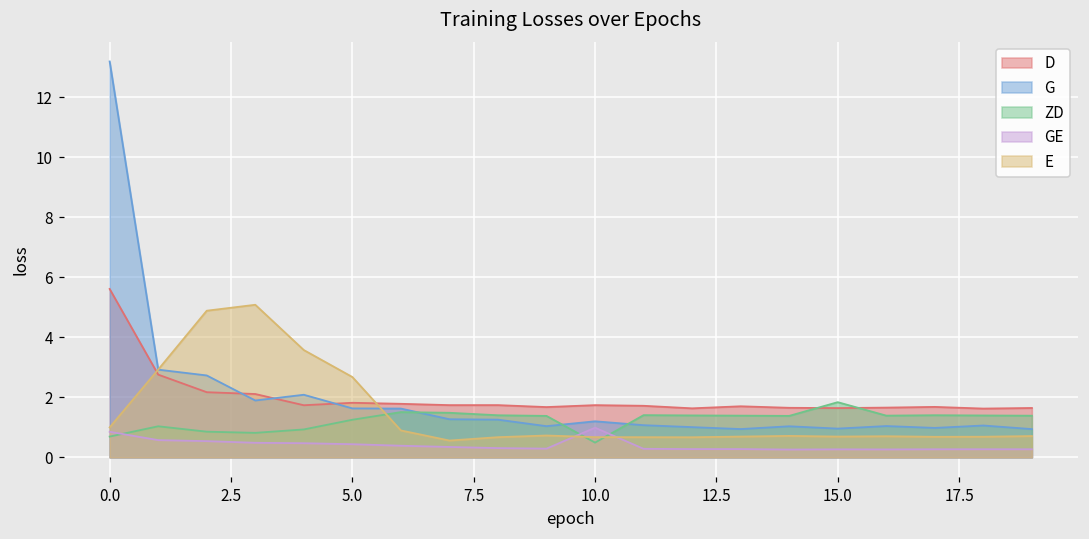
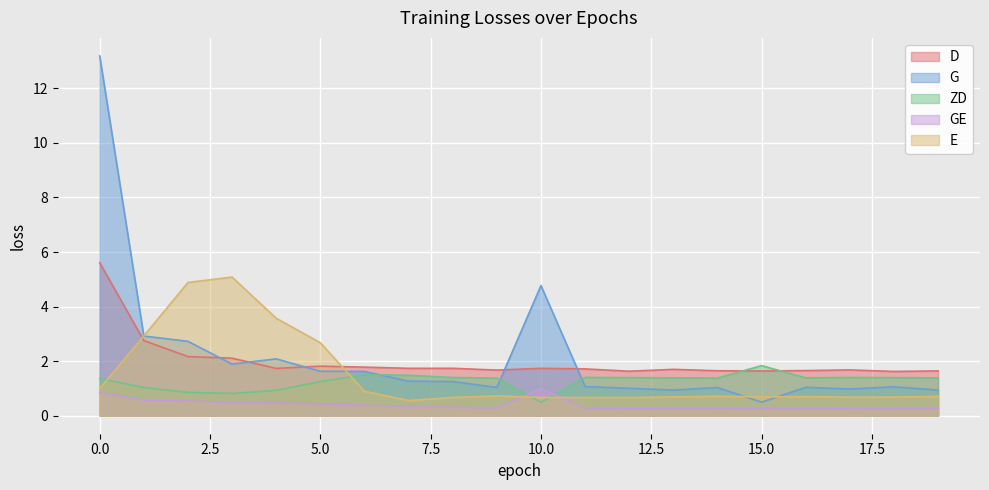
  {
    "G": {
      "0.0": 13.2,
      "5.0": 1.6,
-     "10.0": 1.2,
-     "15.0": 1.0
+     "10.0": 4.8,
+     "15.0": 0.5
    },
    "ZD": {
-     "0.0": 0.7,
+     "0.0": 1.4,
      "5.0": 1.3,
      "10.0": 0.5,
      "15.0": 1.8
    },
    "GE": {
      "0.0": 0.9,
      "5.0": 0.4,
      "10.0": 1.0,
      "15.0": 0.3
    }
  }
